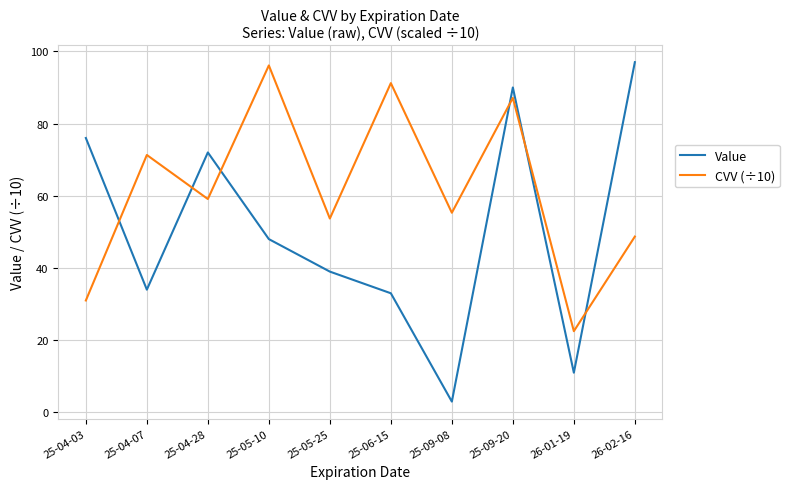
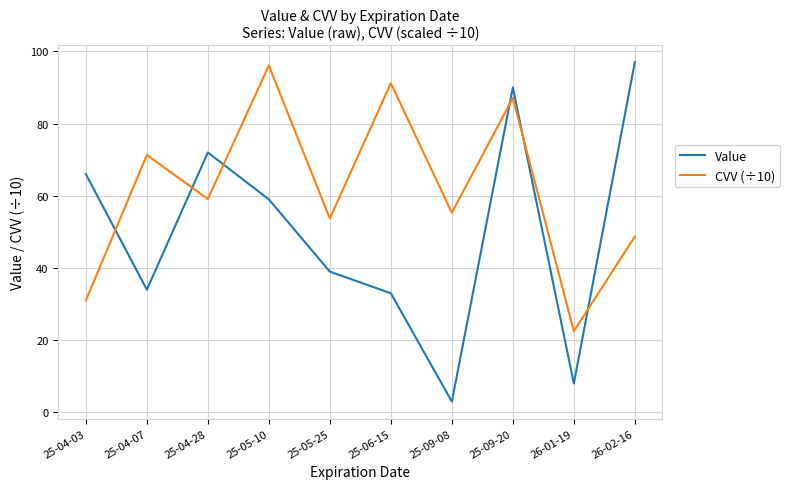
  {
    "Value": {
-     "25-04-03": 76,
+     "25-04-03": 66,
      "25-04-07": 34,
      "25-04-28": 72,
-     "25-05-10": 48,
+     "25-05-10": 59,
      "25-05-25": 39,
      "25-06-15": 33,
      "25-09-08": 3,
      "25-09-20": 90,
-     "26-01-19": 11,
+     "26-01-19": 8,
      "26-02-16": 97
    },
    "CVV (÷10)": {
      "25-04-03": 31,
      "25-04-07": 71,
      "25-04-28": 59,
      "25-05-10": 96,
      "25-05-25": 54,
      "25-06-15": 91,
      "25-09-08": 55,
      "25-09-20": 87,
      "26-01-19": 23,
      "26-02-16": 49
    }
  }
